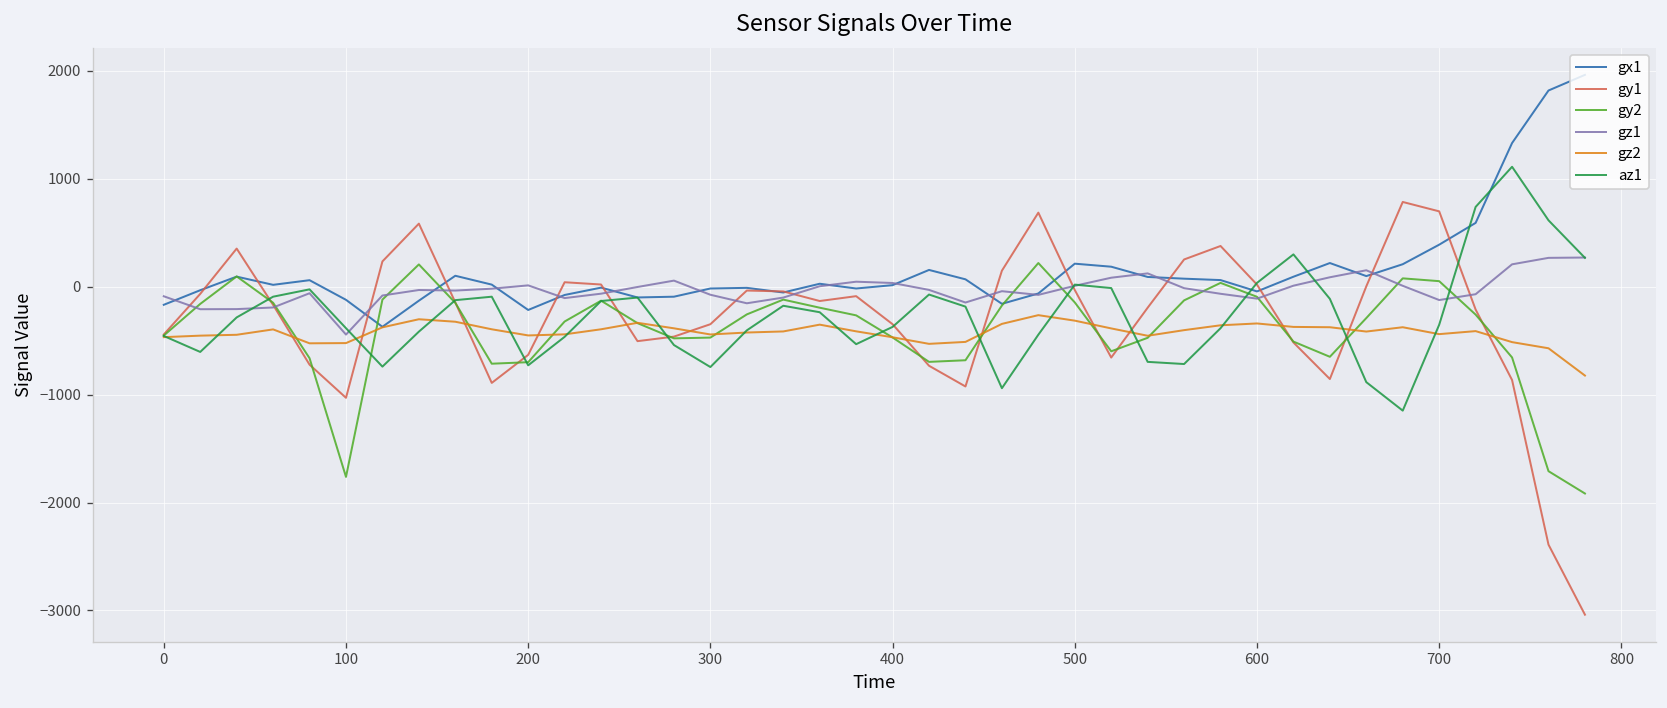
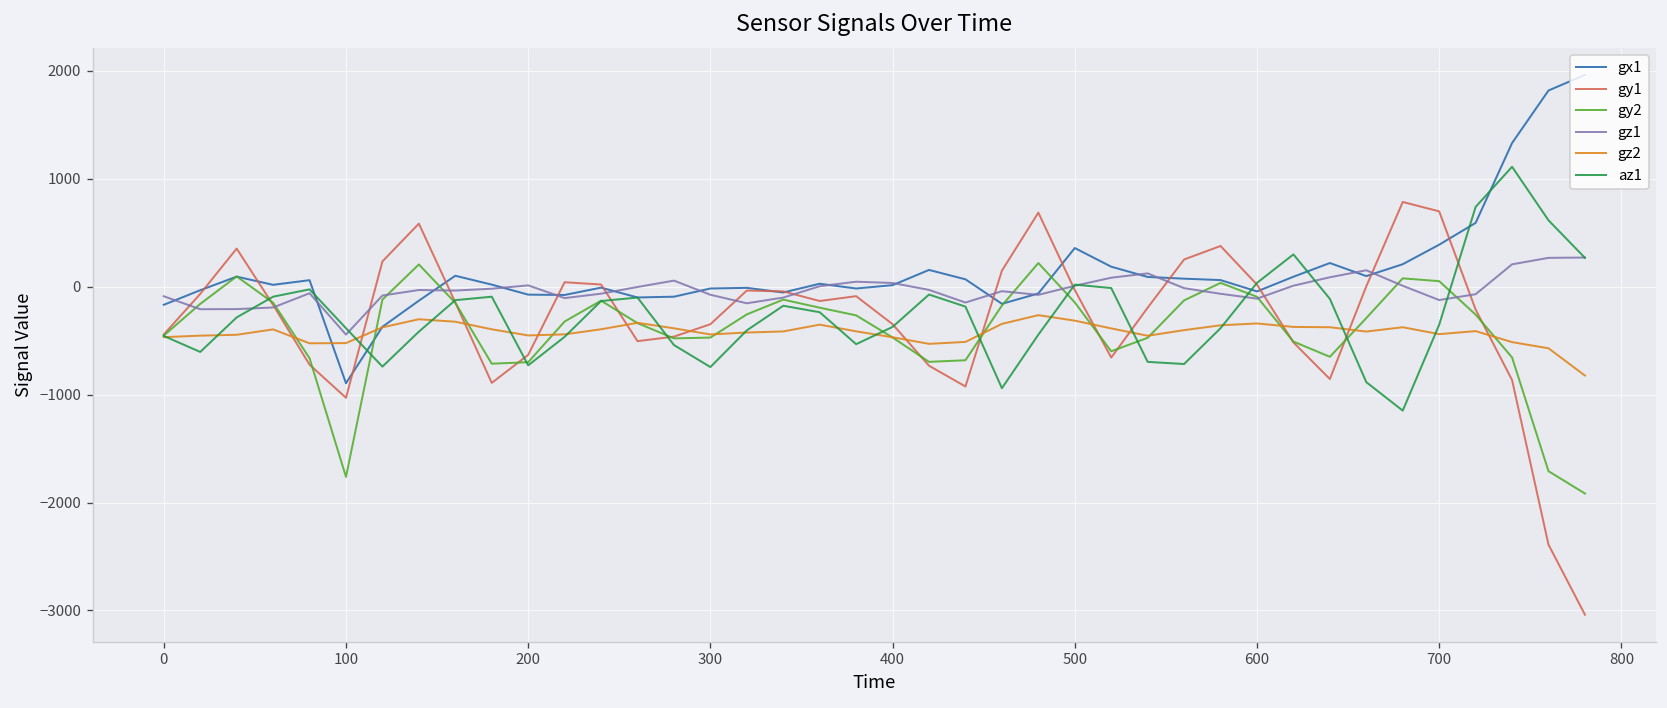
  {
    "gx1": {
      "0": -200,
-     "100": -100,
-     "200": -200,
+     "100": -900,
+     "200": -100,
      "300": 0,
-     "500": 200,
+     "500": 400,
      "600": 0,
      "700": 400
    },
    "gy1": {
      "100": -1000,
      "200": -600,
      "300": -300,
      "500": 0,
      "700": 700
    },
    "gy2": {
      "100": -1800,
      "200": -700,
      "300": -500,
      "500": -100,
      "700": 100
    },
    "gz1": {
      "0": -100,
      "100": -400,
      "200": 0,
      "300": -100,
      "700": -100
    },
    "gz2": {
      "100": -500,
      "200": -500,
      "300": -400,
      "500": -300,
      "600": -300,
      "700": -400
    },
    "az1": {
      "100": -400,
      "200": -700,
      "300": -700,
      "700": -400
    }
  }
